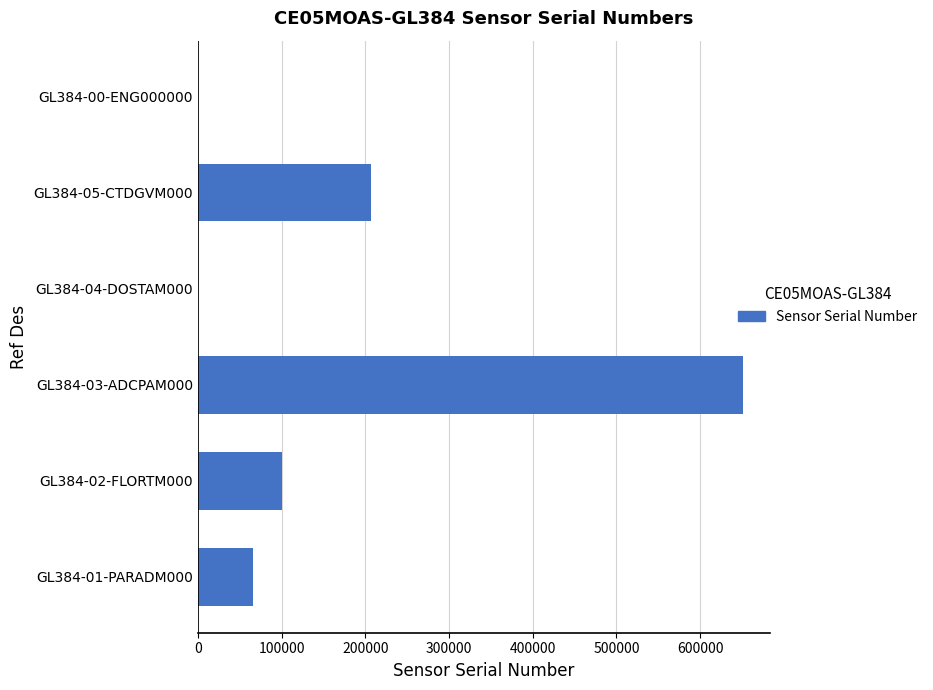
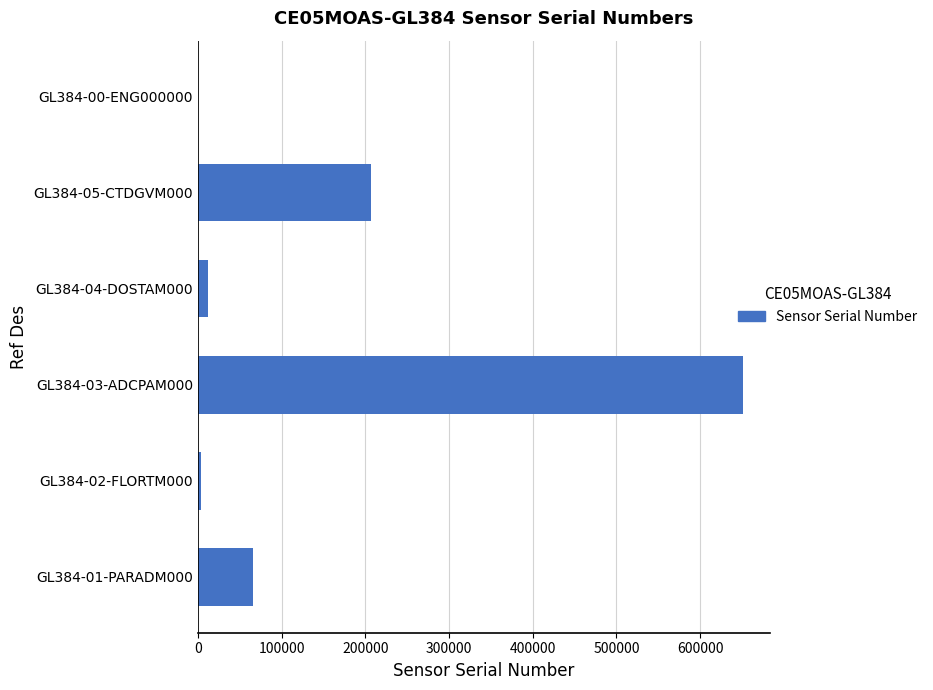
  {
    "GL384-05-CTDGVM000": 210000,
-   "GL384-04-DOSTAM000": 0,
+   "GL384-04-DOSTAM000": 10000,
    "GL384-03-ADCPAM000": 650000,
-   "GL384-02-FLORTM000": 100000,
+   "GL384-02-FLORTM000": 0,
    "GL384-01-PARADM000": 70000
  }
